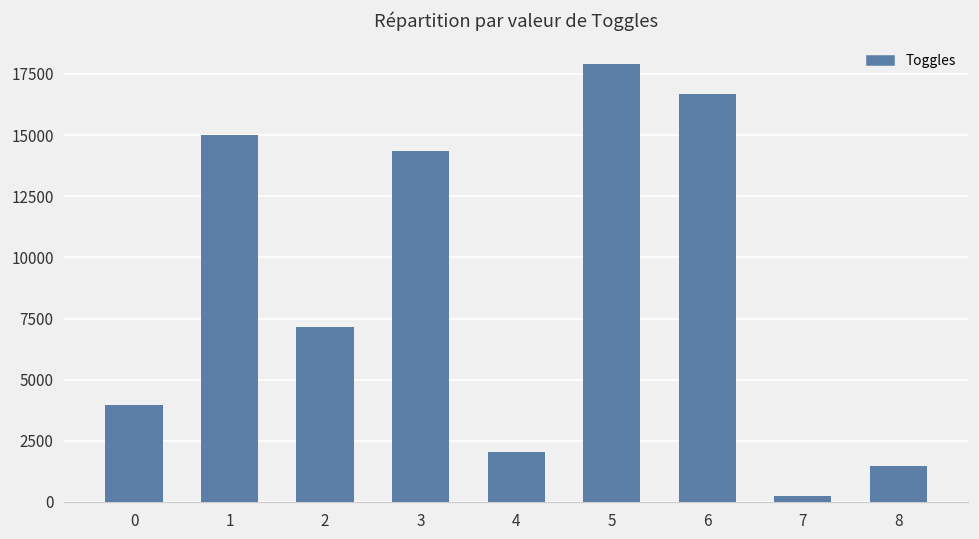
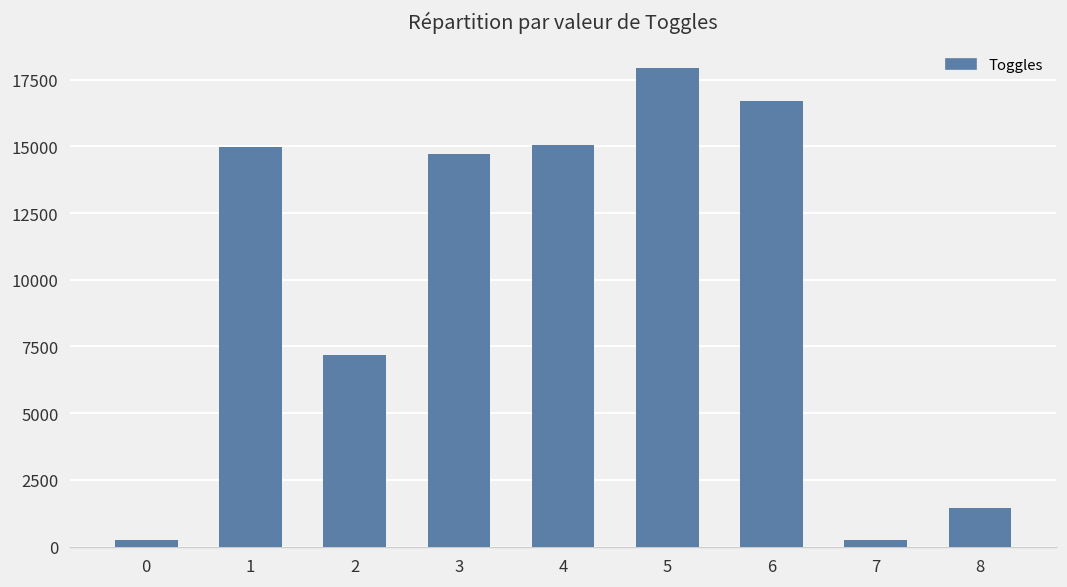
  {
-   "0": 4000,
+   "0": 300,
    "1": 15000,
    "2": 7200,
-   "3": 14300,
-   "4": 2000,
+   "3": 14700,
+   "4": 15100,
    "5": 17900,
    "6": 16700,
    "7": 300,
    "8": 1500
  }
